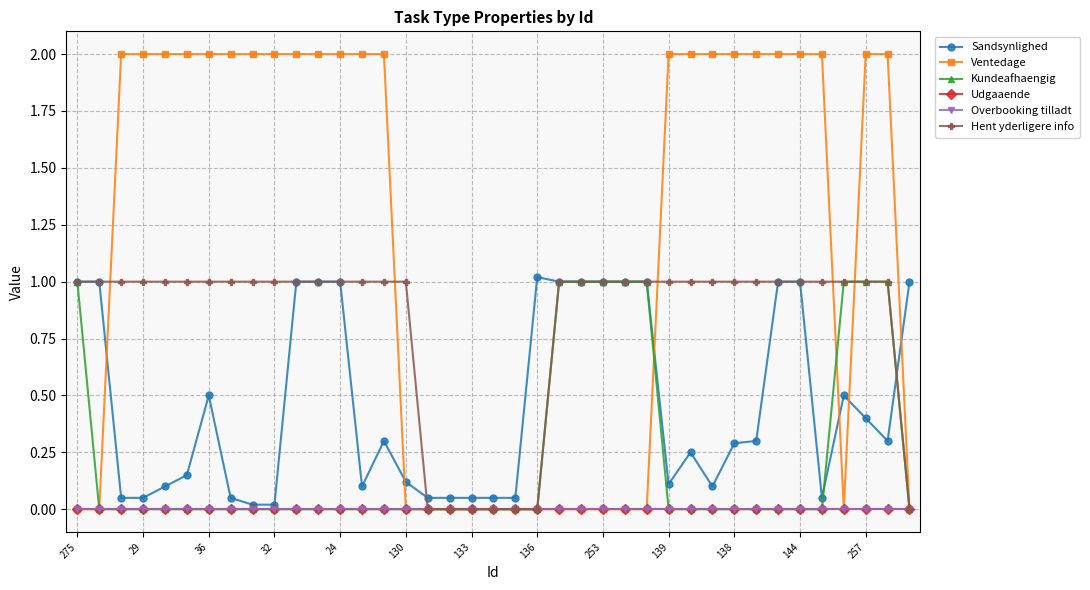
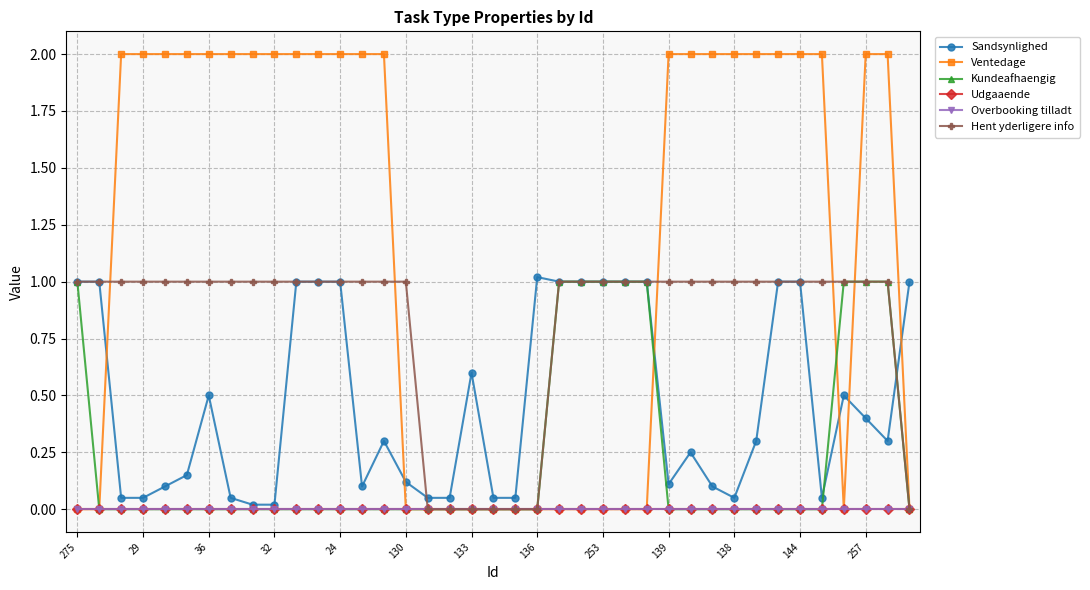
  {
    "Sandsynlighed": {
      "36": 0.50,
      "130": 0.12,
-     "133": 0.05,
+     "133": 0.60,
      "136": 1.02,
      "139": 0.11,
-     "138": 0.29,
+     "138": 0.05,
      "257": 0.40
    },
    "Ventedage": {
      "36": 2.00,
      "24": 2.00,
      "139": 2.00,
      "138": 2.00,
      "144": 2.00,
      "257": 2.00
    },
    "Overbooking tilladt": {
      "257": 0.00
    },
    "Hent yderligere info": {
      "36": 1.00,
      "130": 1.00,
      "139": 1.00,
      "138": 1.00
    }
  }
